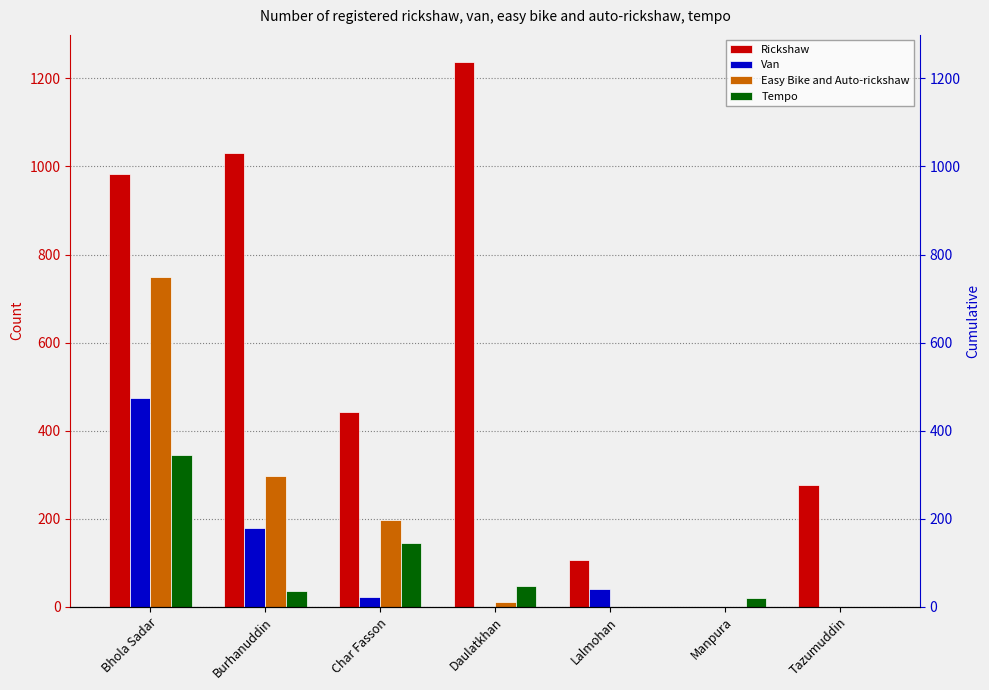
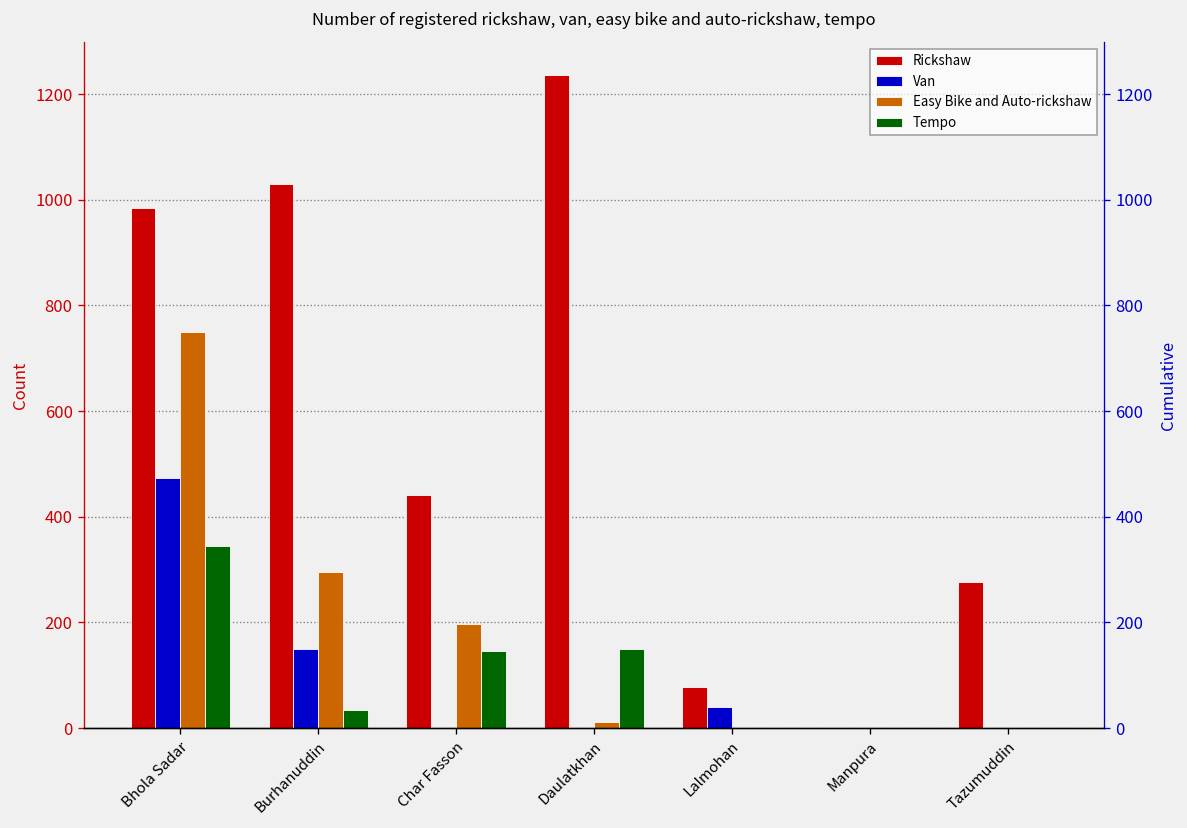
  {
    "Rickshaw": {
      "Bhola Sadar": 980,
      "Burhanuddin": 1030,
      "Char Fasson": 440,
      "Daulatkhan": 1240,
-     "Lalmohan": 110,
+     "Lalmohan": 80,
      "Manpura": 0,
      "Tazumuddin": 280
    },
    "Van": {
      "Bhola Sadar": 470,
-     "Burhanuddin": 180,
-     "Char Fasson": 20,
+     "Burhanuddin": 150,
+     "Char Fasson": 0,
      "Daulatkhan": 0,
      "Lalmohan": 40,
      "Manpura": 0,
      "Tazumuddin": 0
    },
    "Easy Bike and Auto-rickshaw": {
      "Bhola Sadar": 750,
      "Burhanuddin": 300,
      "Char Fasson": 200,
      "Daulatkhan": 10,
      "Lalmohan": 0,
      "Manpura": 0,
      "Tazumuddin": 0
    },
    "Tempo": {
      "Bhola Sadar": 350,
      "Burhanuddin": 40,
      "Char Fasson": 150,
-     "Daulatkhan": 50,
+     "Daulatkhan": 150,
      "Lalmohan": 0,
-     "Manpura": 20,
+     "Manpura": 0,
      "Tazumuddin": 0
    }
  }
